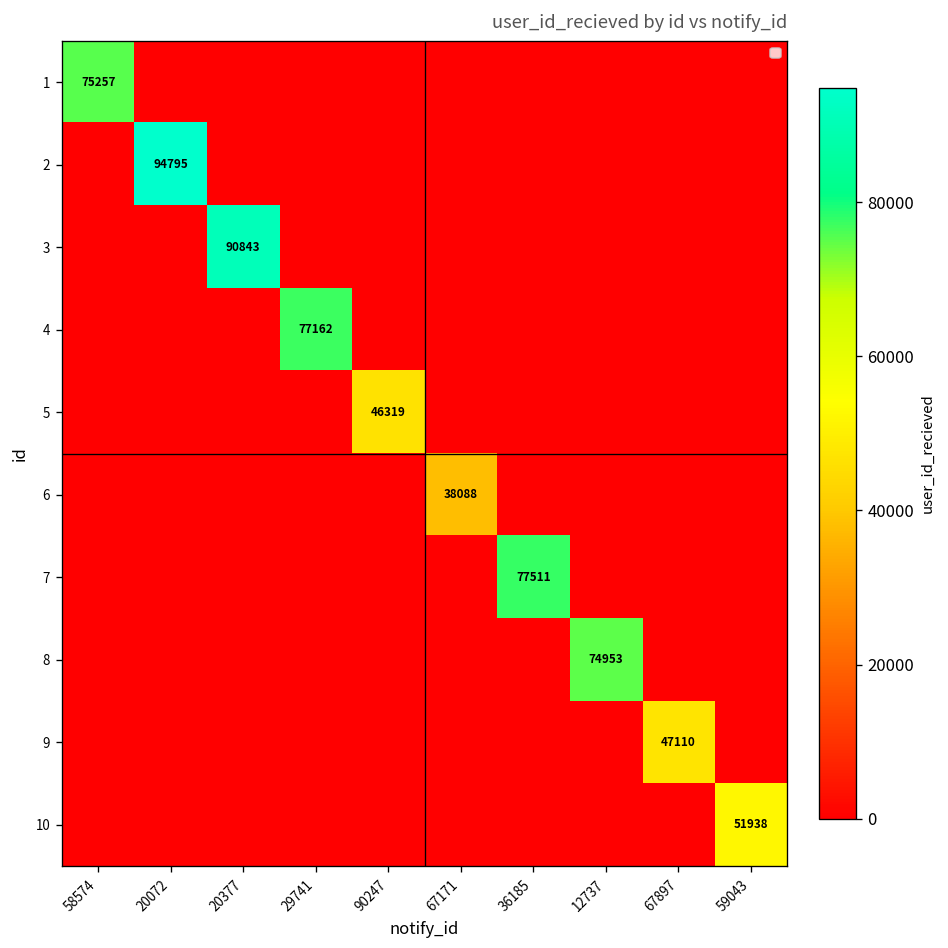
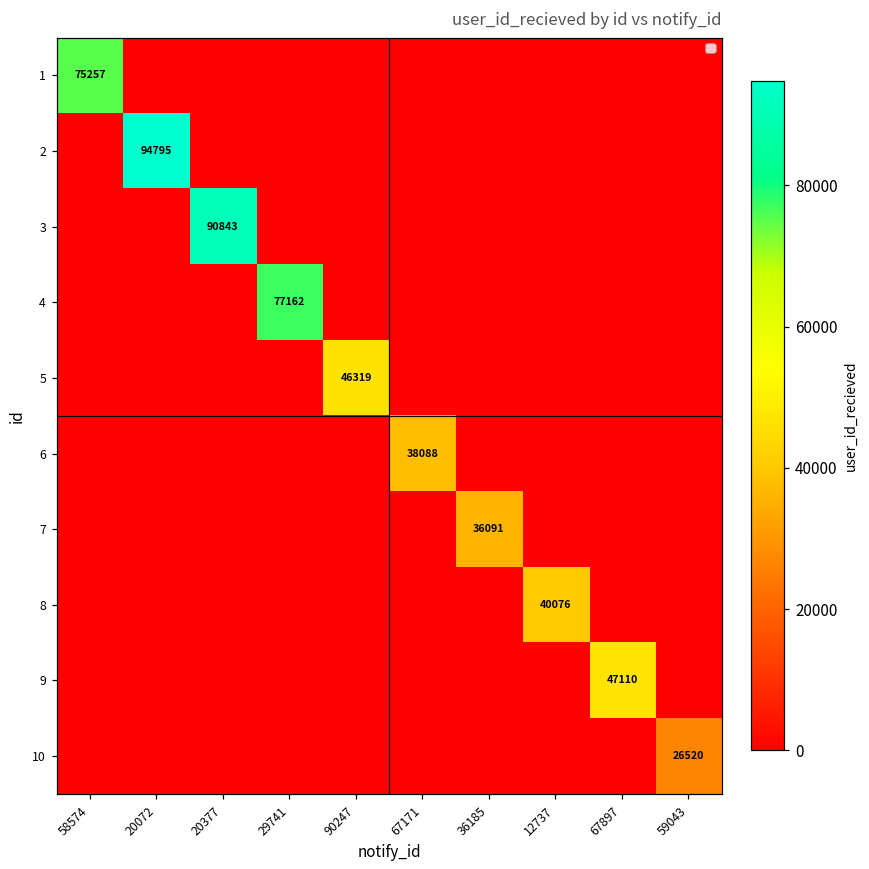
  {
    "1": {
      "58574": 75257
    },
    "2": {
      "20072": 94795
    },
    "3": {
      "20377": 90843
    },
    "4": {
      "29741": 77162
    },
    "5": {
      "90247": 46319
    },
    "6": {
      "67171": 38088
    },
    "7": {
-     "36185": 77511
+     "36185": 36091
    },
    "8": {
-     "12737": 74953
+     "12737": 40076
    },
    "9": {
      "67897": 47110
    },
    "10": {
-     "59043": 51938
+     "59043": 26520
    }
  }
